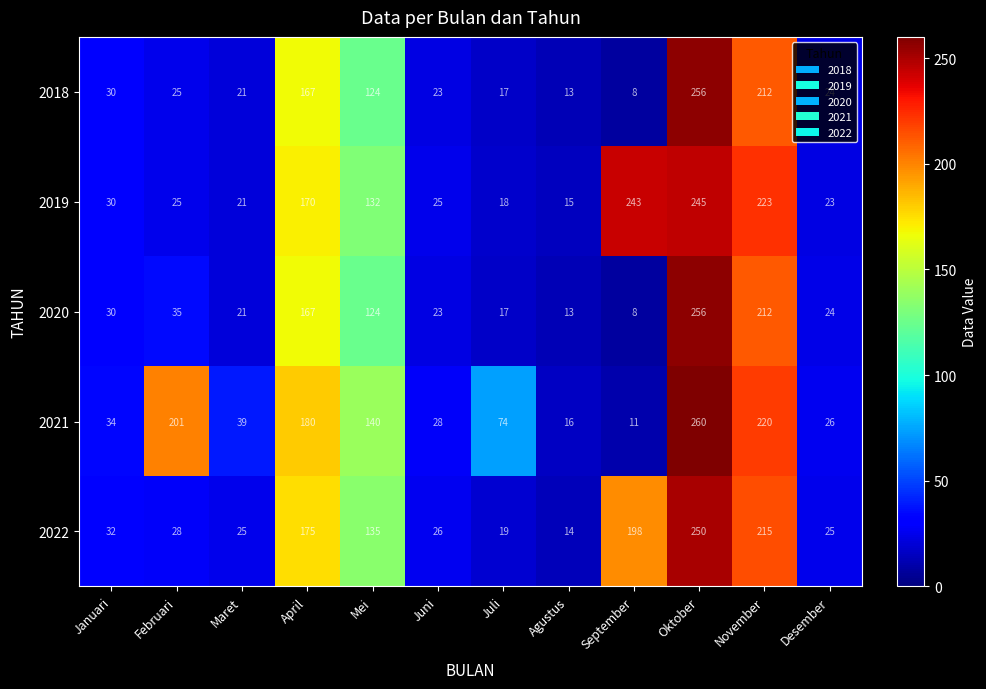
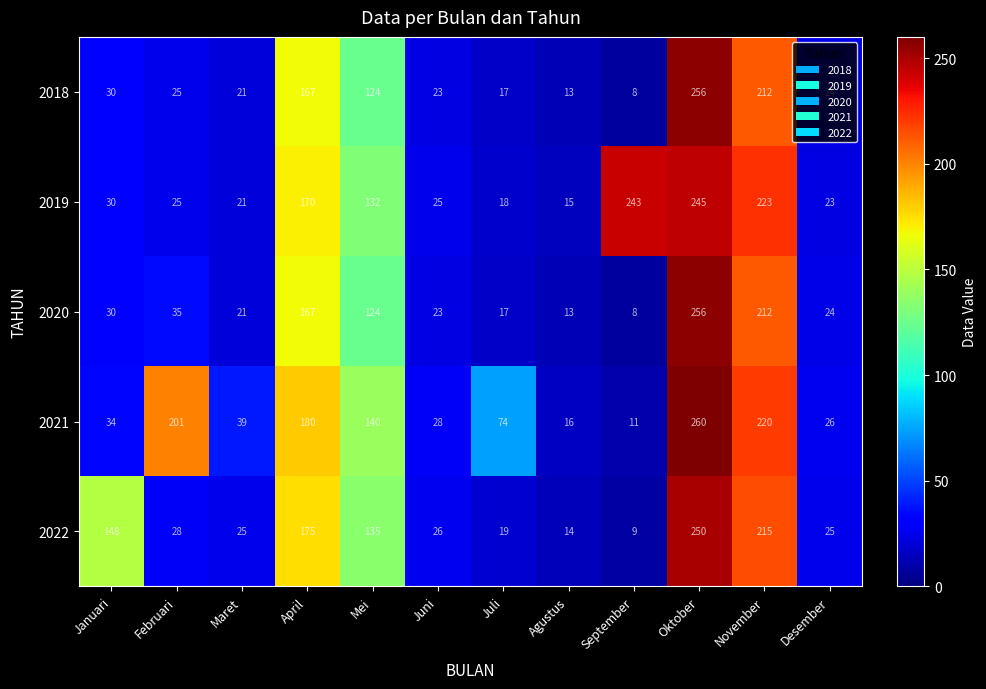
  {
    "2018": {
      "Januari": 30,
      "Februari": 25,
      "Maret": 21,
      "April": 167,
      "Mei": 124,
      "Juni": 23,
      "Juli": 17,
      "Agustus": 13,
      "September": 8,
      "Oktober": 256,
      "November": 212
    },
    "2019": {
      "Januari": 30,
      "Februari": 25,
      "Maret": 21,
      "April": 170,
      "Mei": 132,
      "Juni": 25,
      "Juli": 18,
      "Agustus": 15,
      "September": 243,
      "Oktober": 245,
      "November": 223,
      "Desember": 23
    },
    "2020": {
      "Januari": 30,
      "Februari": 35,
      "Maret": 21,
      "April": 167,
      "Mei": 124,
      "Juni": 23,
      "Juli": 17,
      "Agustus": 13,
      "September": 8,
      "Oktober": 256,
      "November": 212,
      "Desember": 24
    },
    "2021": {
      "Januari": 34,
      "Februari": 201,
      "Maret": 39,
      "April": 180,
      "Mei": 140,
      "Juni": 28,
      "Juli": 74,
      "Agustus": 16,
      "September": 11,
      "Oktober": 260,
      "November": 220,
      "Desember": 26
    },
    "2022": {
-     "Januari": 32,
+     "Januari": 148,
      "Februari": 28,
      "Maret": 25,
      "April": 175,
      "Mei": 135,
      "Juni": 26,
      "Juli": 19,
      "Agustus": 14,
-     "September": 198,
+     "September": 9,
      "Oktober": 250,
      "November": 215,
      "Desember": 25
    }
  }
